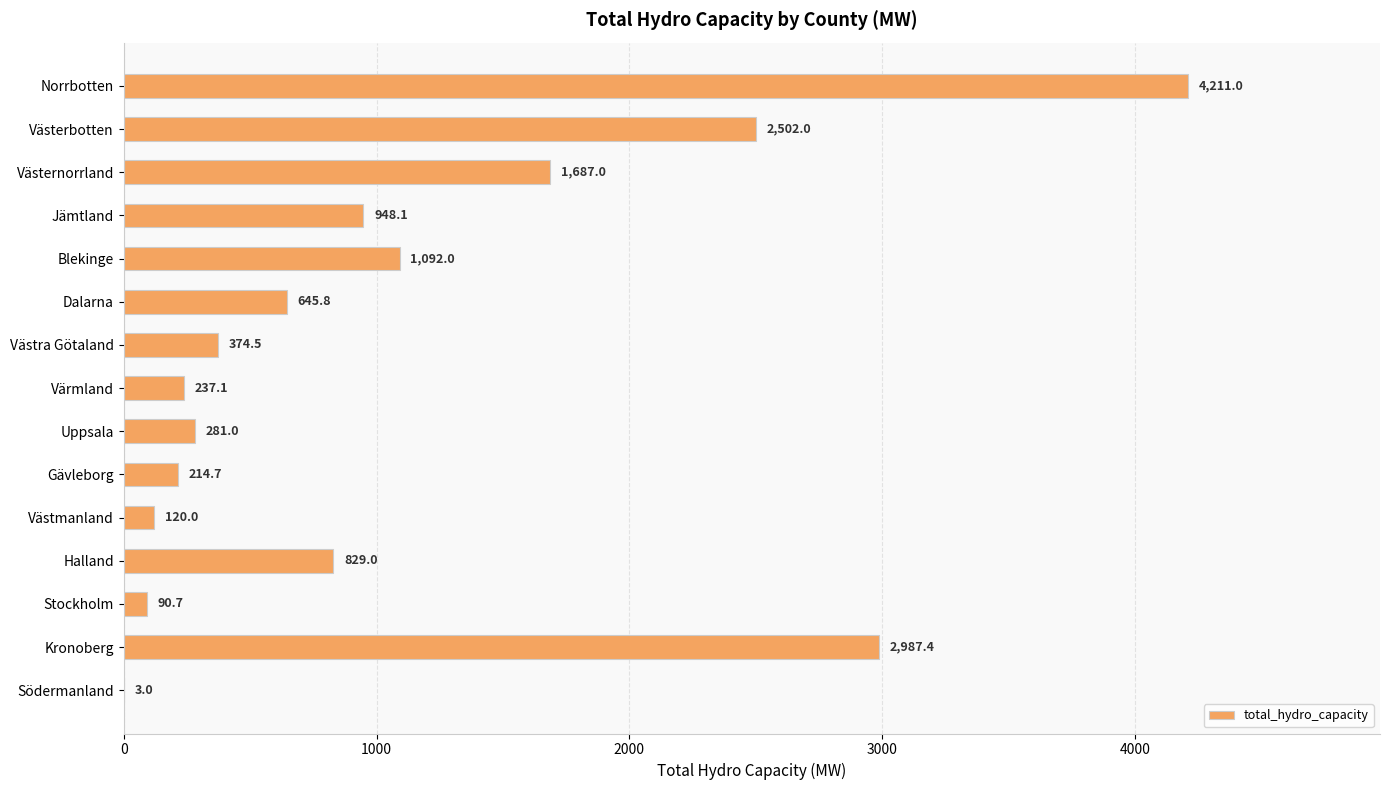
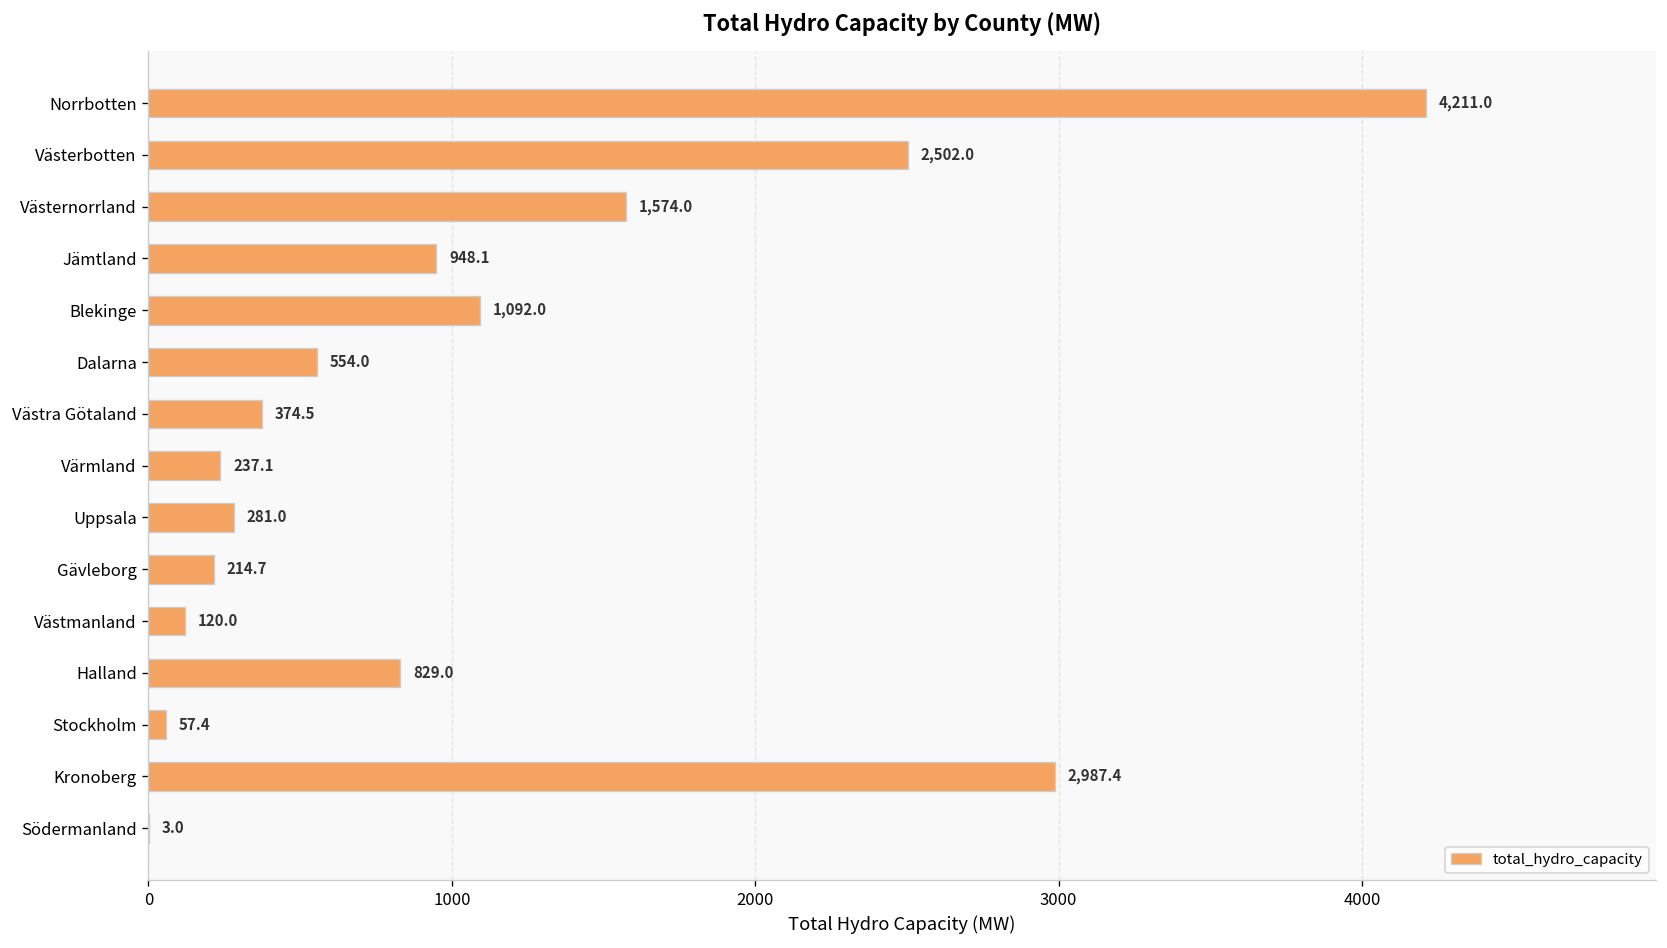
  {
    "Norrbotten": "4,211.0",
    "Västerbotten": "2,502.0",
-   "Västernorrland": "1,687.0",
+   "Västernorrland": "1,574.0",
    "Jämtland": "948.1",
    "Blekinge": "1,092.0",
-   "Dalarna": "645.8",
+   "Dalarna": "554.0",
    "Västra Götaland": "374.5",
    "Värmland": "237.1",
    "Uppsala": "281.0",
    "Gävleborg": "214.7",
    "Västmanland": "120.0",
    "Halland": "829.0",
-   "Stockholm": "90.7",
+   "Stockholm": "57.4",
    "Kronoberg": "2,987.4",
    "Södermanland": "3.0"
  }
